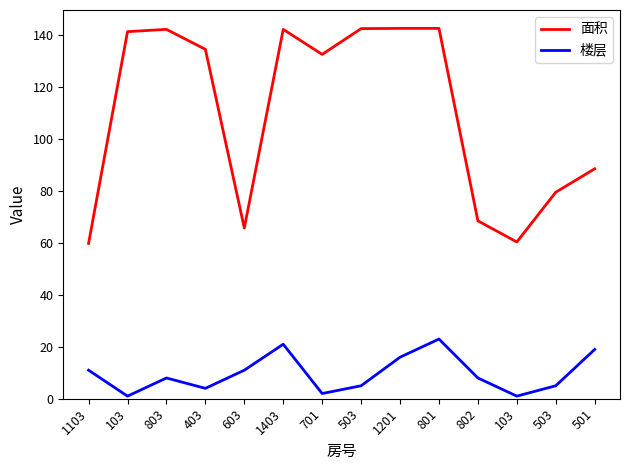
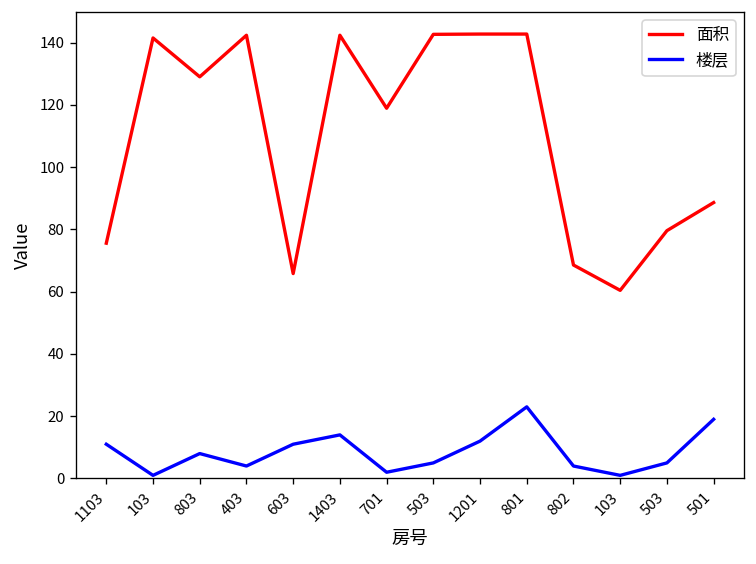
  {
    "面积": {
-     "1103": 60,
-     "803": 142,
-     "403": 135,
+     "1103": 76,
+     "803": 129,
+     "403": 142,
      "603": 66,
      "1403": 142,
-     "701": 133,
+     "701": 119,
      "1201": 143,
      "801": 143,
      "802": 69,
      "501": 89
    },
    "楼层": {
      "1103": 11,
      "803": 8,
      "403": 4,
      "603": 11,
-     "1403": 21,
+     "1403": 14,
      "701": 2,
-     "1201": 16,
+     "1201": 12,
      "801": 23,
-     "802": 8,
+     "802": 4,
      "501": 19
    }
  }
